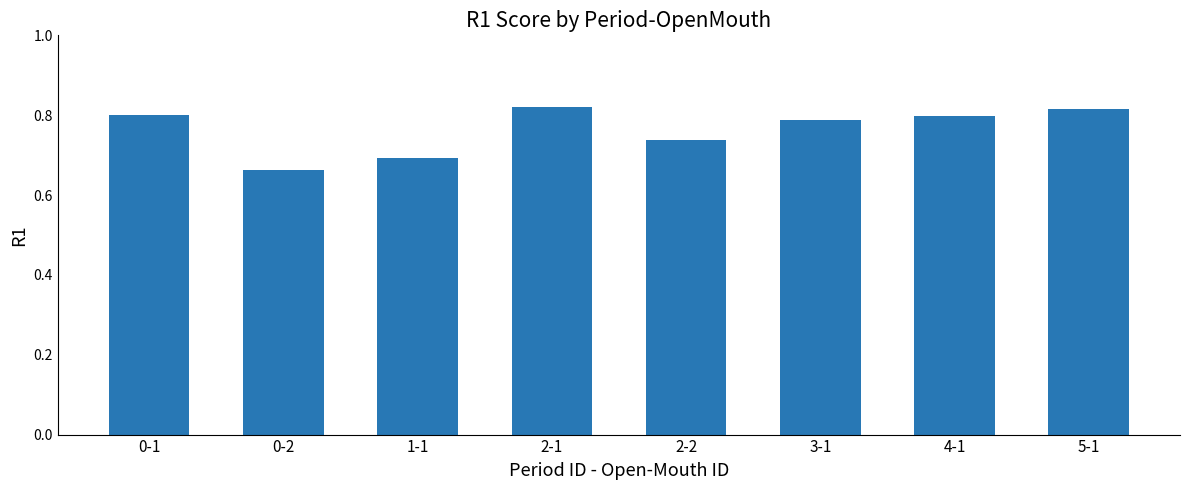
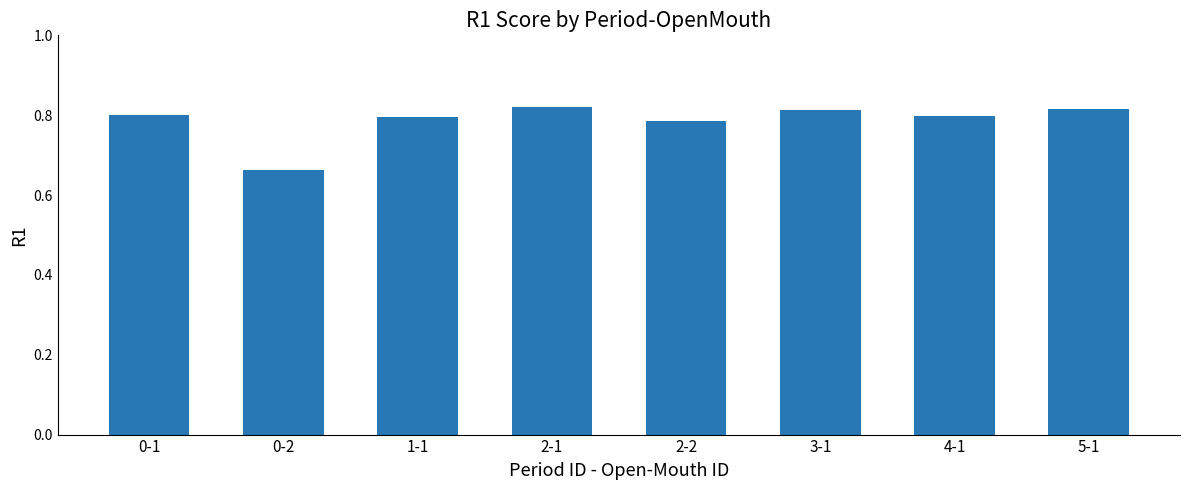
  {
    "0-1": 0.80,
    "0-2": 0.66,
-   "1-1": 0.69,
+   "1-1": 0.79,
    "2-1": 0.82,
-   "2-2": 0.74,
-   "3-1": 0.79,
+   "2-2": 0.79,
+   "3-1": 0.81,
    "4-1": 0.80,
    "5-1": 0.82
  }
